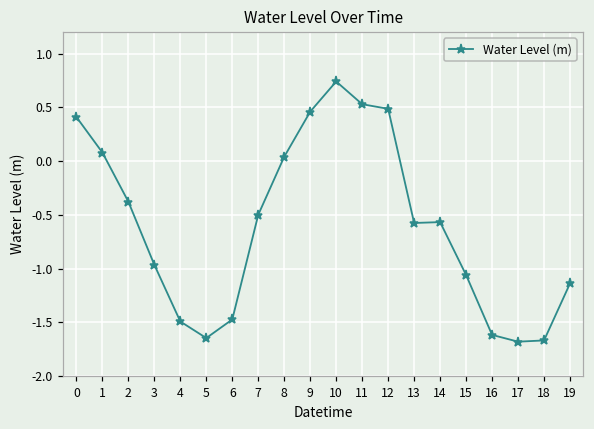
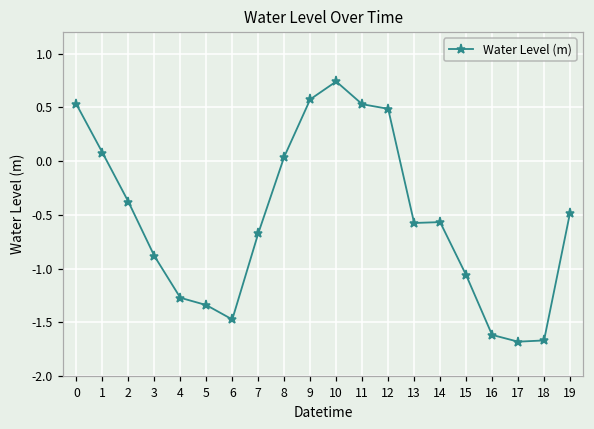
  {
-   "0": 0.4,
+   "0": 0.5,
    "1": 0.1,
    "2": -0.4,
-   "3": -1.0,
-   "4": -1.5,
-   "5": -1.6,
+   "3": -0.9,
+   "4": -1.3,
+   "5": -1.3,
    "6": -1.5,
-   "7": -0.5,
+   "7": -0.7,
    "8": 0.0,
-   "9": 0.5,
+   "9": 0.6,
    "10": 0.7,
    "11": 0.5,
    "12": 0.5,
    "13": -0.6,
    "14": -0.6,
    "15": -1.1,
    "16": -1.6,
    "17": -1.7,
    "18": -1.7,
-   "19": -1.1
+   "19": -0.5
  }
